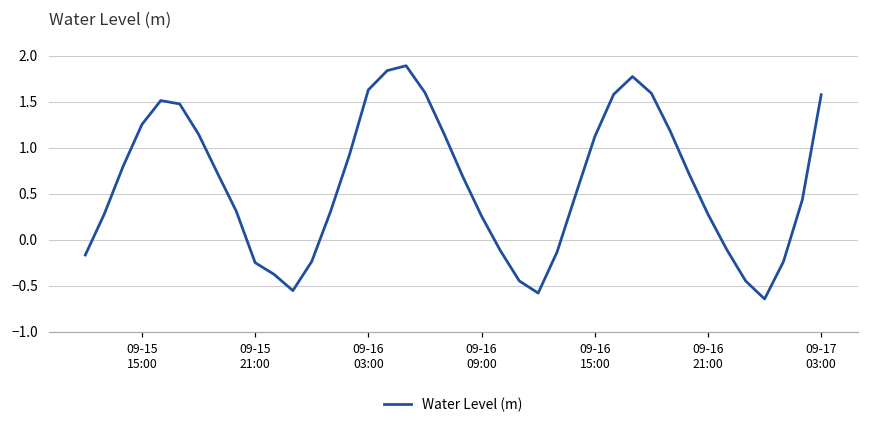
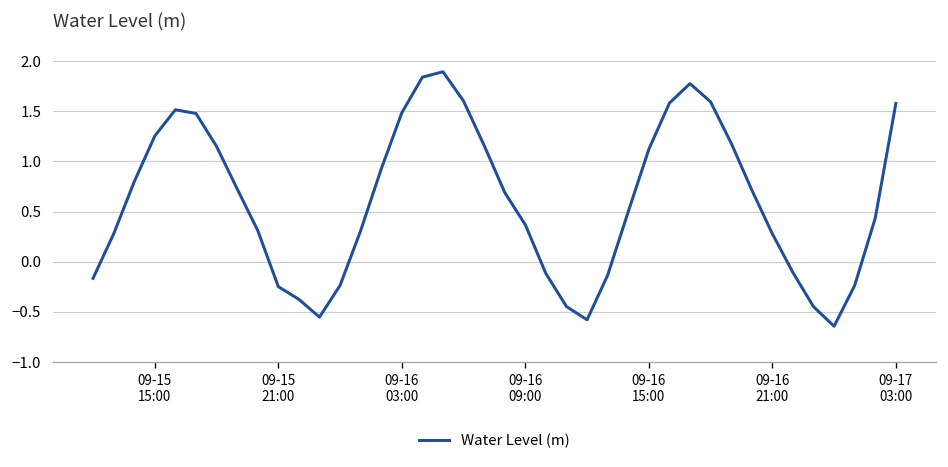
  {
    "09-15 15:00": 1.3,
    "09-15 21:00": -0.2,
-   "09-16 03:00": 1.6,
-   "09-16 09:00": 0.3,
+   "09-16 03:00": 1.5,
+   "09-16 09:00": 0.4,
    "09-16 15:00": 1.1,
    "09-16 21:00": 0.3,
    "09-17 03:00": 1.6
  }
